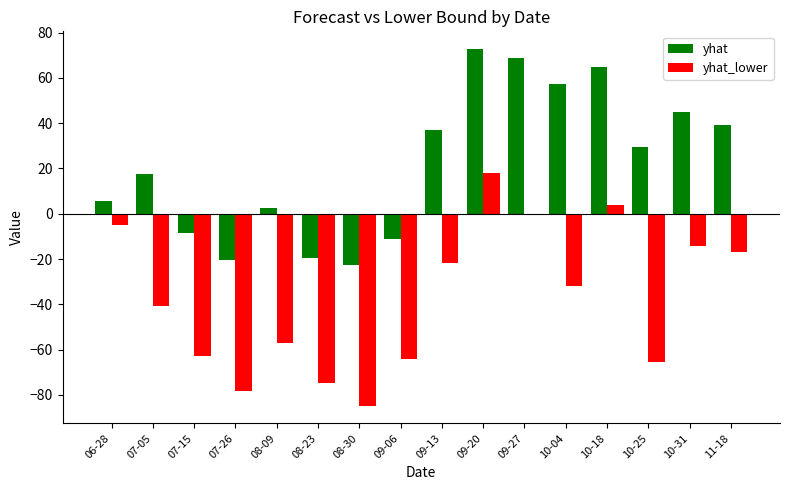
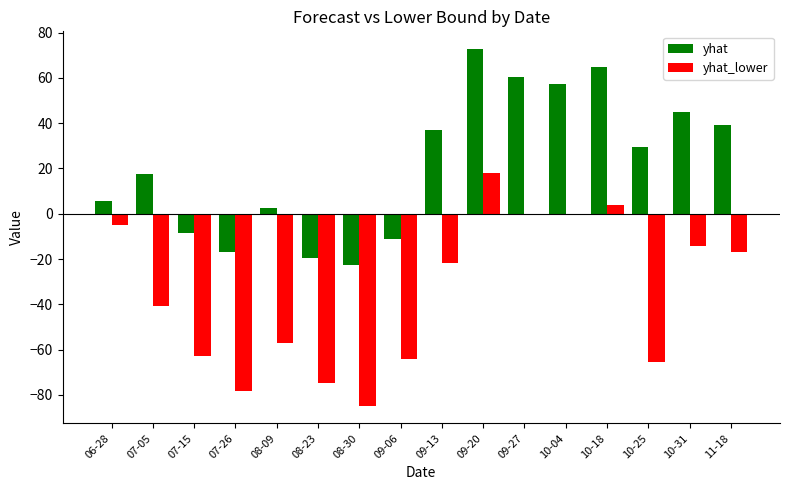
  {
    "yhat": {
      "06-28": 6,
      "07-05": 17,
      "07-15": -9,
-     "07-26": -21,
+     "07-26": -17,
      "08-09": 2,
      "08-23": -20,
      "08-30": -23,
      "09-06": -11,
      "09-13": 37,
      "09-20": 73,
-     "09-27": 69,
+     "09-27": 60,
      "10-04": 57,
      "10-18": 65,
      "10-25": 29,
      "10-31": 45,
      "11-18": 39
    },
    "yhat_lower": {
      "06-28": -5,
      "07-05": -41,
      "07-15": -63,
      "07-26": -78,
      "08-09": -57,
      "08-23": -75,
      "08-30": -85,
      "09-06": -64,
      "09-13": -22,
      "09-20": 18,
-     "10-04": -32,
+     "10-04": -1,
      "10-18": 4,
      "10-25": -65,
      "10-31": -14,
      "11-18": -17
    }
  }
